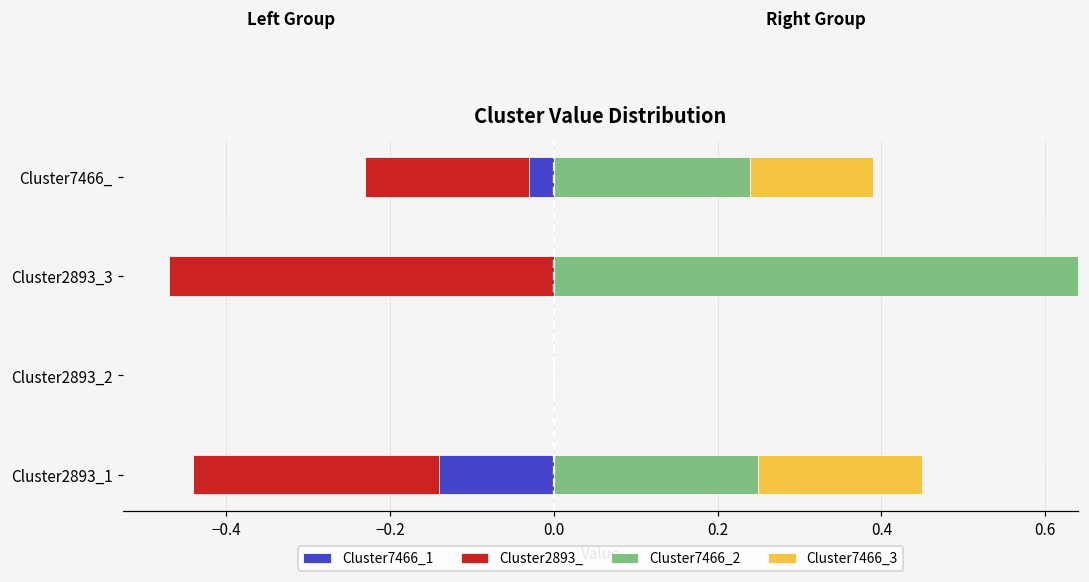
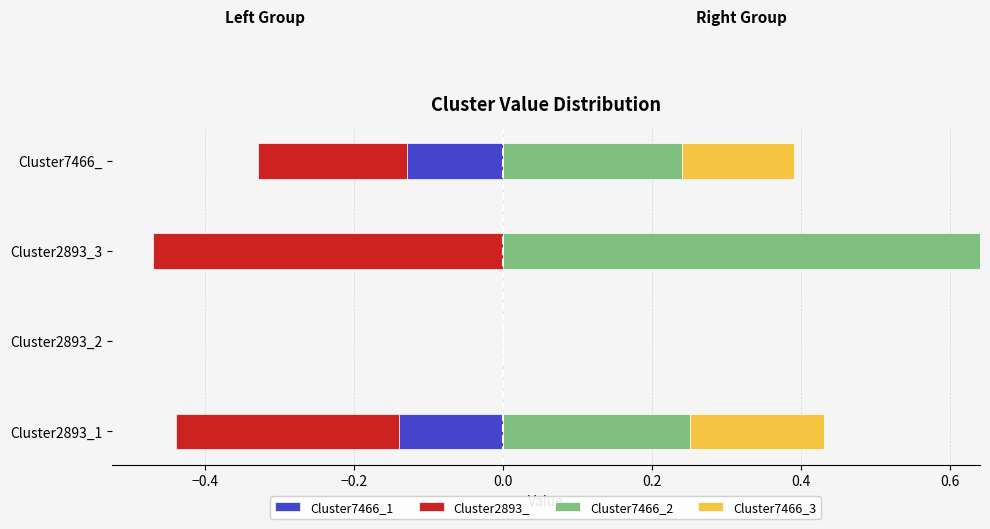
  {
    "Cluster7466_1": {
-     "Cluster7466_": -0.03,
+     "Cluster7466_": -0.13,
      "Cluster2893_3": 0.00,
      "Cluster2893_2": 0.00,
      "Cluster2893_1": -0.14
    },
    "Cluster2893_": {
      "Cluster7466_": -0.20,
      "Cluster2893_3": -0.47,
      "Cluster2893_2": 0.00,
      "Cluster2893_1": -0.30
    },
    "Cluster7466_2": {
      "Cluster7466_": 0.24,
      "Cluster2893_3": 0.64,
      "Cluster2893_2": 0.00,
      "Cluster2893_1": 0.25
    },
    "Cluster7466_3": {
      "Cluster7466_": 0.15,
      "Cluster2893_3": 0.00,
      "Cluster2893_2": 0.00,
-     "Cluster2893_1": 0.20
+     "Cluster2893_1": 0.18
    }
  }
